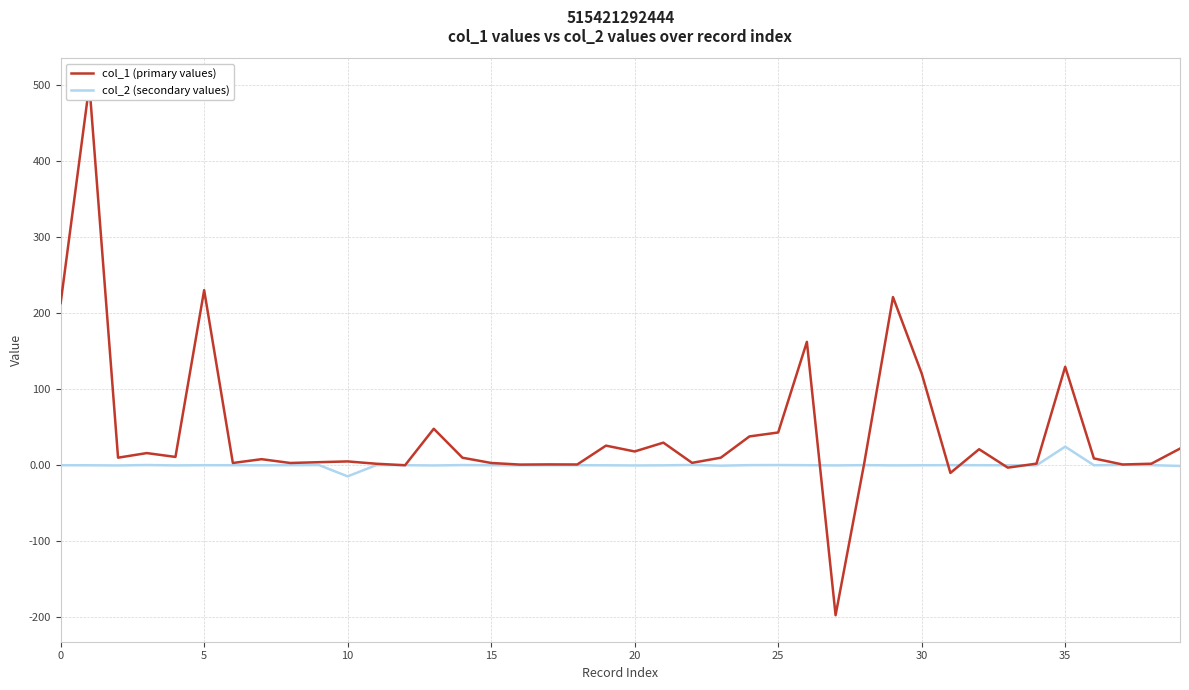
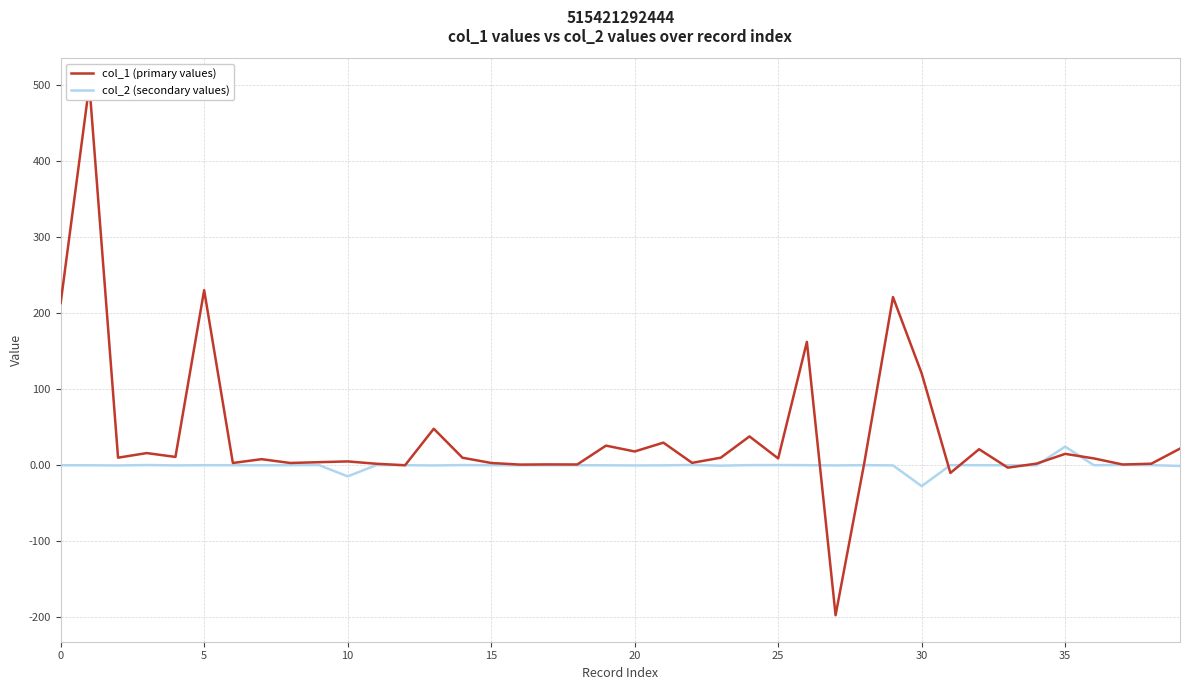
  {
    "col_1 (primary values)": {
      "0": 210,
      "5": 230,
      "10": 10,
      "20": 20,
-     "25": 40,
+     "25": 10,
      "30": 120,
-     "35": 130
+     "35": 10
    },
    "col_2 (secondary values)": {
      "0": 0,
      "5": 0,
      "10": -10,
      "20": 0,
      "25": 0,
-     "30": 0,
+     "30": -30,
      "35": 20
    }
  }
